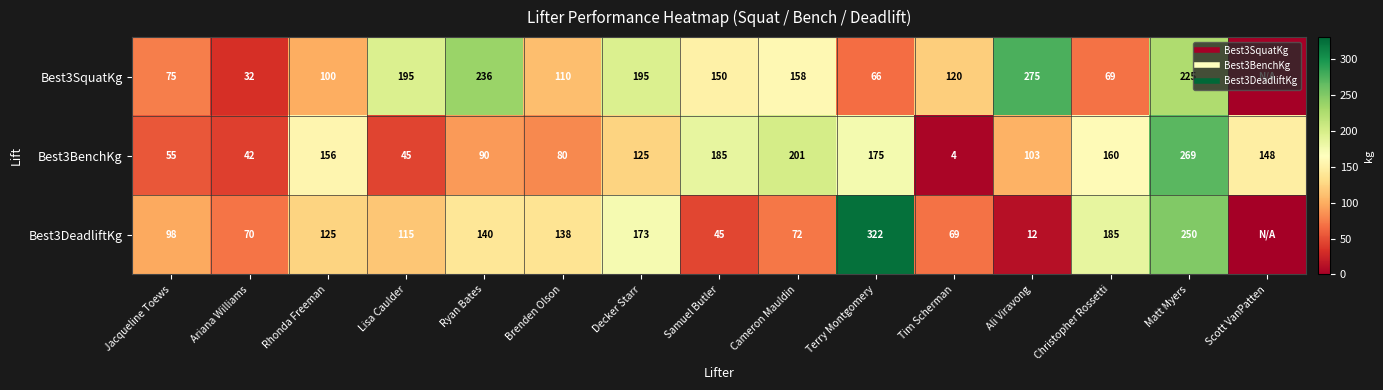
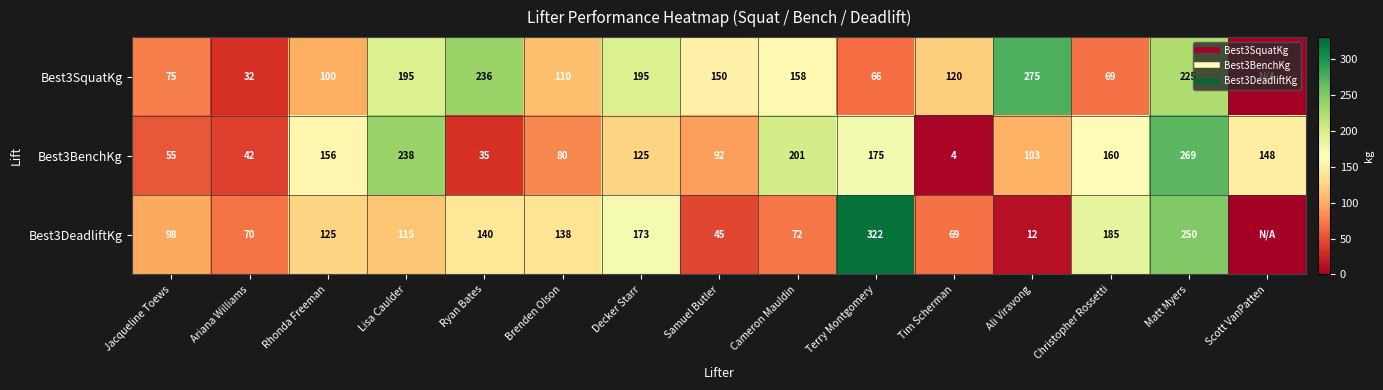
  {
    "Best3SquatKg": {
      "Jacqueline Toews": 75,
      "Ariana Williams": 32,
      "Rhonda Freeman": 100,
      "Lisa Caulder": 195,
      "Ryan Bates": 236,
      "Brenden Olson": 110,
      "Decker Starr": 195,
      "Samuel Butler": 150,
      "Cameron Mauldin": 158,
      "Terry Montgomery": 66,
      "Tim Scherman": 120,
      "Ali Viravong": 275,
      "Christopher Rossetti": 69
    },
    "Best3BenchKg": {
      "Jacqueline Toews": 55,
      "Ariana Williams": 42,
      "Rhonda Freeman": 156,
-     "Lisa Caulder": 45,
-     "Ryan Bates": 90,
+     "Lisa Caulder": 238,
+     "Ryan Bates": 35,
      "Brenden Olson": 80,
      "Decker Starr": 125,
-     "Samuel Butler": 185,
+     "Samuel Butler": 92,
      "Cameron Mauldin": 201,
      "Terry Montgomery": 175,
      "Tim Scherman": 4,
      "Ali Viravong": 103,
      "Christopher Rossetti": 160,
      "Matt Myers": 269,
      "Scott VanPatten": 148
    },
    "Best3DeadliftKg": {
      "Jacqueline Toews": 98,
      "Ariana Williams": 70,
      "Rhonda Freeman": 125,
      "Lisa Caulder": 115,
      "Ryan Bates": 140,
      "Brenden Olson": 138,
      "Decker Starr": 173,
      "Samuel Butler": 45,
      "Cameron Mauldin": 72,
      "Terry Montgomery": 322,
      "Tim Scherman": 69,
      "Ali Viravong": 12,
      "Christopher Rossetti": 185,
      "Matt Myers": 250
    }
  }
